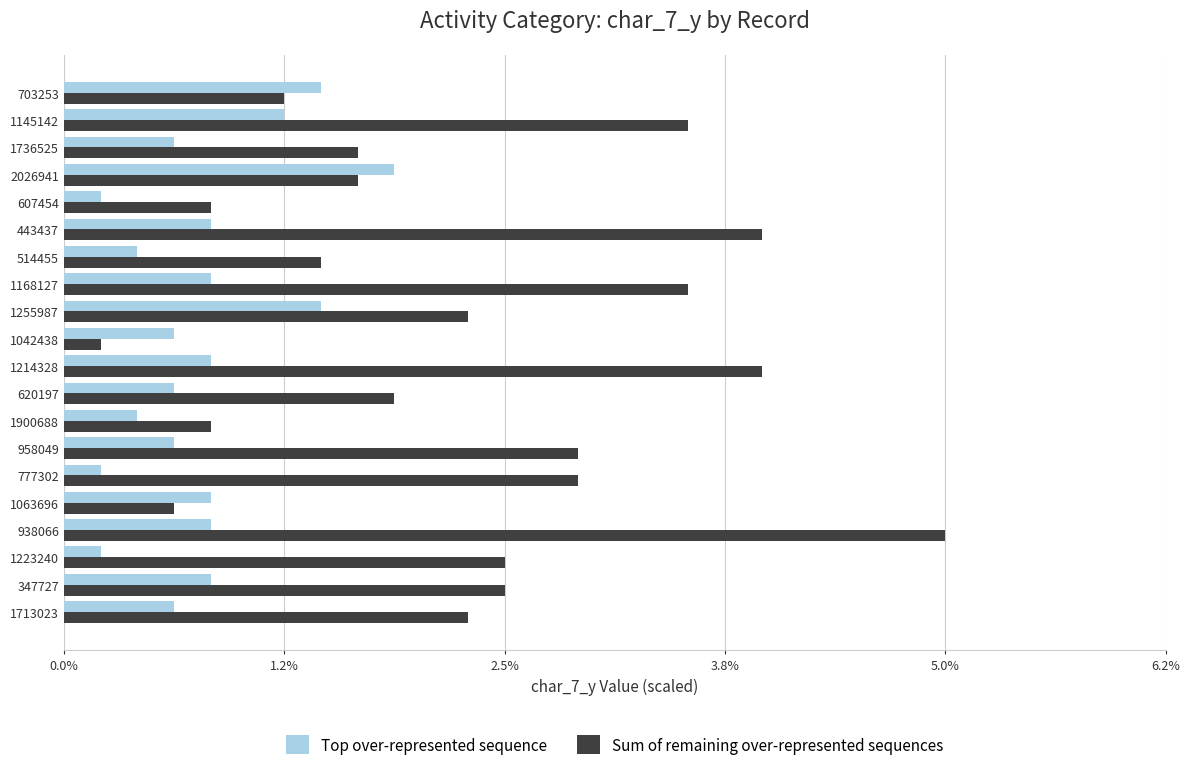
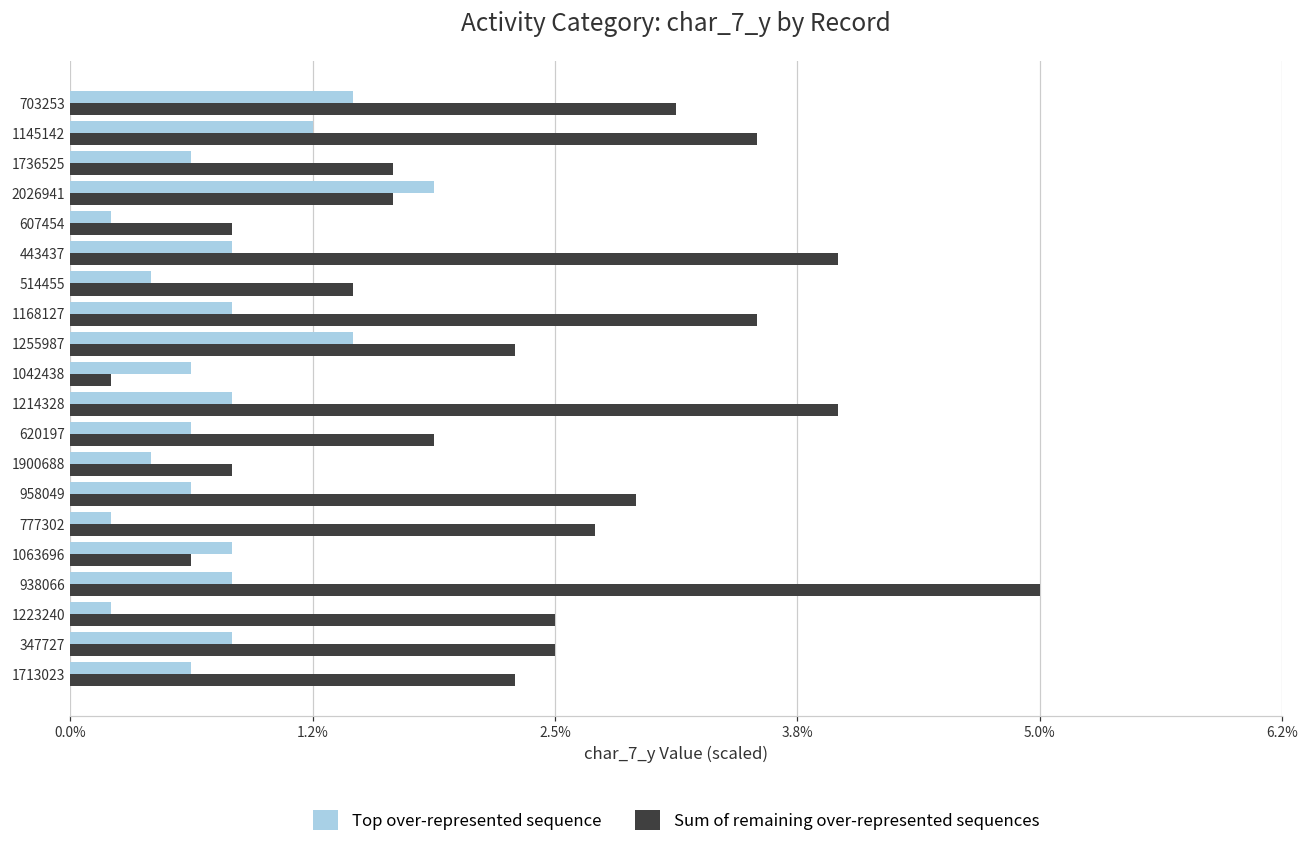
  {
    "Top over-represented sequence": {
      "703253": "1.46%",
      "1145142": "1.25%",
      "1736525": "0.63%",
      "2026941": "1.88%",
      "607454": "0.21%",
      "443437": "0.83%",
      "514455": "0.42%",
      "1168127": "0.83%",
      "1255987": "1.46%",
      "1042438": "0.63%",
      "1214328": "0.83%",
      "620197": "0.63%",
      "1900688": "0.42%",
      "958049": "0.63%",
      "777302": "0.21%",
      "1063696": "0.83%",
      "938066": "0.83%",
      "1223240": "0.21%",
      "347727": "0.83%",
      "1713023": "0.63%"
    },
    "Sum of remaining over-represented sequences": {
-     "703253": "1.25%",
+     "703253": "3.13%",
      "1145142": "3.54%",
      "1736525": "1.67%",
      "2026941": "1.67%",
      "607454": "0.83%",
      "443437": "3.96%",
      "514455": "1.46%",
      "1168127": "3.54%",
      "1255987": "2.29%",
      "1042438": "0.21%",
      "1214328": "3.96%",
      "620197": "1.88%",
      "1900688": "0.83%",
      "958049": "2.92%",
-     "777302": "2.92%",
+     "777302": "2.71%",
      "1063696": "0.63%",
      "938066": "5.00%",
      "1223240": "2.50%",
      "347727": "2.50%",
      "1713023": "2.29%"
    }
  }
